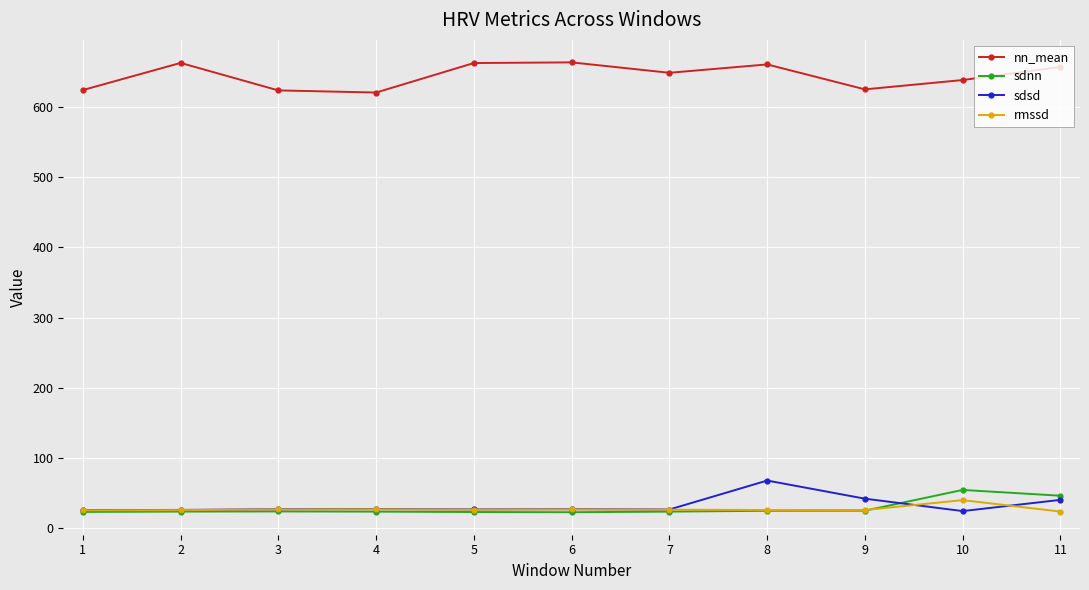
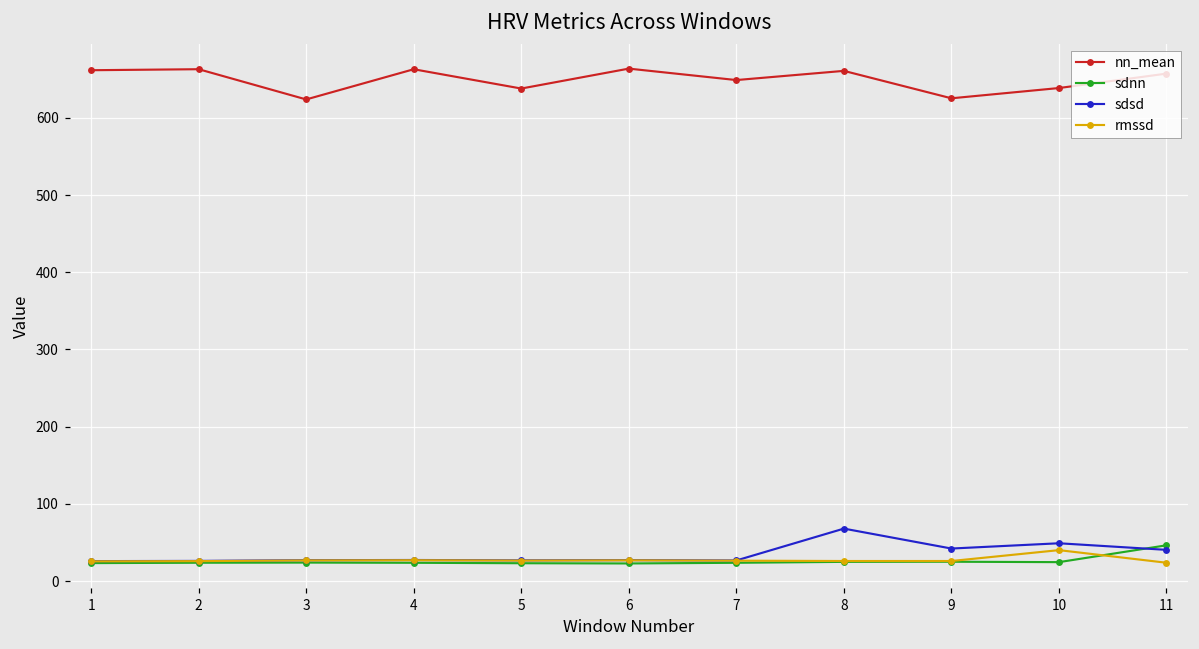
  {
    "nn_mean": {
-     "1": 620,
+     "1": 660,
      "2": 660,
      "3": 620,
-     "4": 620,
-     "5": 660,
+     "4": 660,
+     "5": 640,
      "6": 660,
      "7": 650,
      "8": 660,
      "9": 630,
      "10": 640
    },
    "sdnn": {
      "6": 20,
-     "10": 50,
+     "10": 20,
      "11": 50
    },
    "sdsd": {
      "8": 70,
      "9": 40,
-     "10": 20,
+     "10": 50,
      "11": 40
    },
    "rmssd": {
      "10": 40,
      "11": 20
    }
  }
